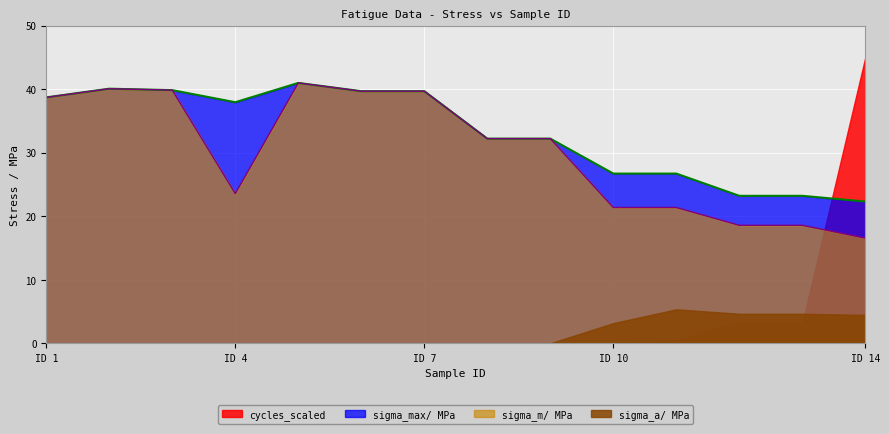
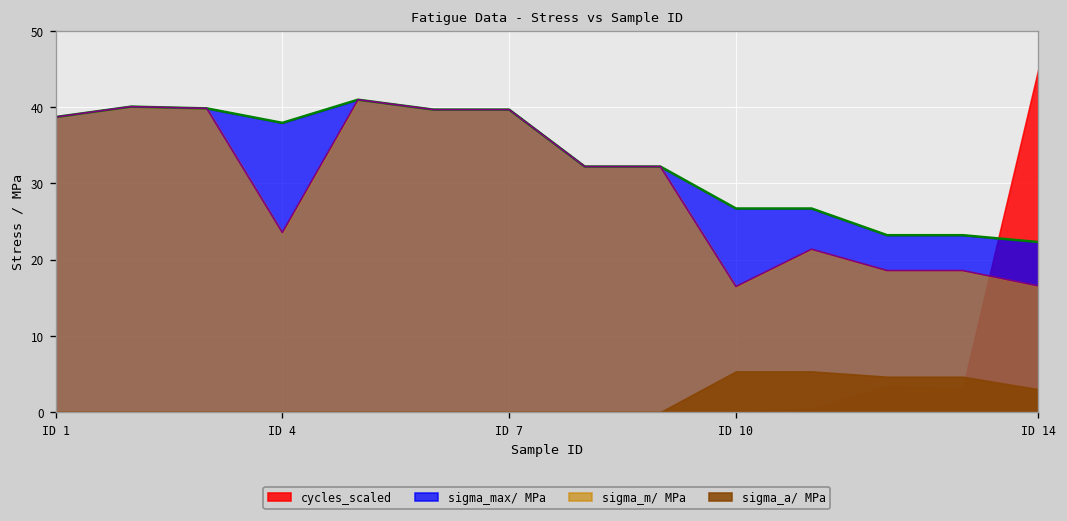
  {
    "cycles_scaled": {
      "ID 14": 45
    },
    "sigma_max/ MPa": {
      "ID 4": 38,
      "ID 10": 27,
      "ID 14": 22
    },
    "sigma_m/ MPa": {
      "ID 4": 24,
-     "ID 10": 21,
+     "ID 10": 16,
      "ID 14": 17
    },
    "sigma_a/ MPa": {
-     "ID 10": 3,
-     "ID 14": 4
+     "ID 10": 5,
+     "ID 14": 3
    }
  }
